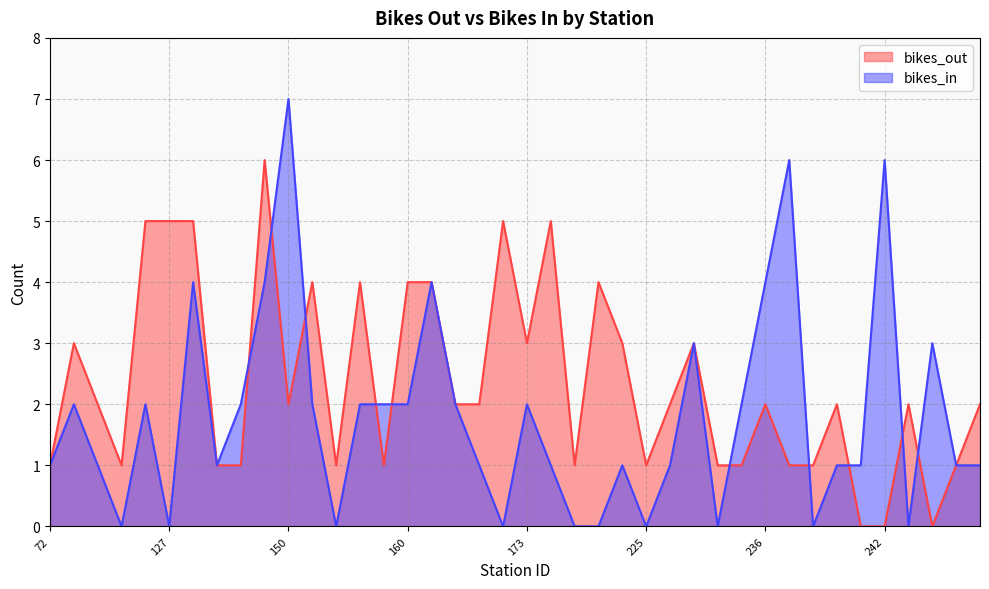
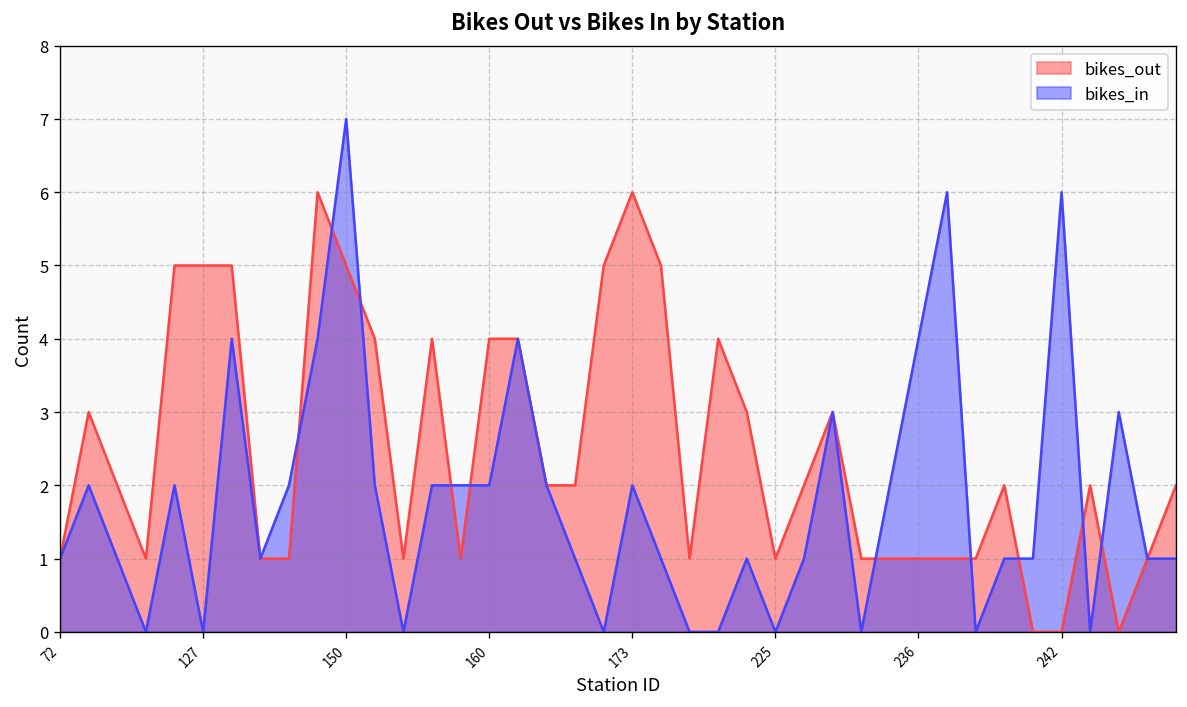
  {
    "bikes_out": {
      "127": 5,
-     "150": 2,
+     "150": 5,
      "160": 4,
-     "173": 3,
+     "173": 6,
      "225": 1,
-     "236": 2,
+     "236": 1,
      "242": 0
    },
    "bikes_in": {
      "127": 0,
      "150": 7,
      "160": 2,
      "173": 2,
      "225": 0,
      "236": 4,
      "242": 6
    }
  }
